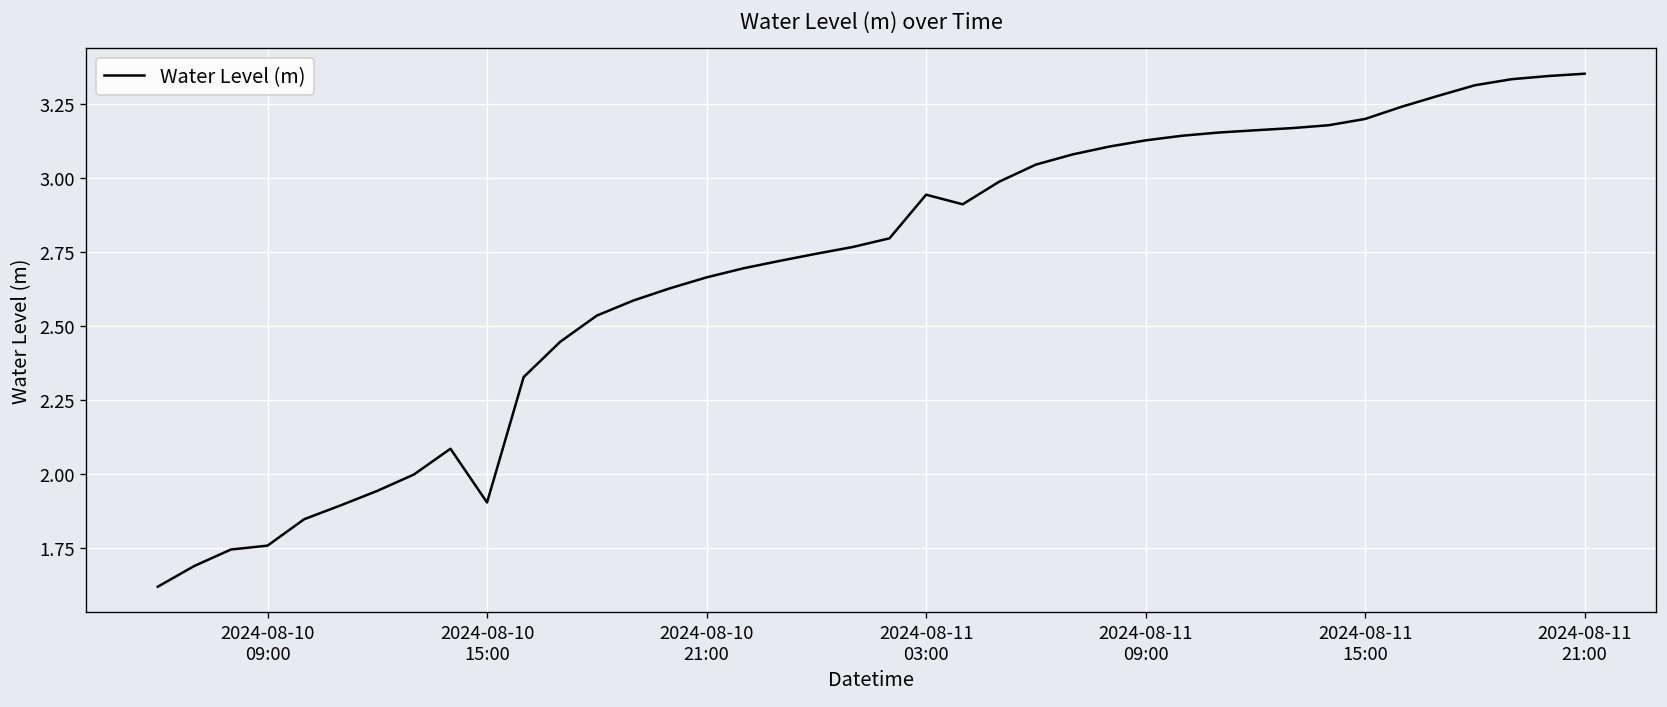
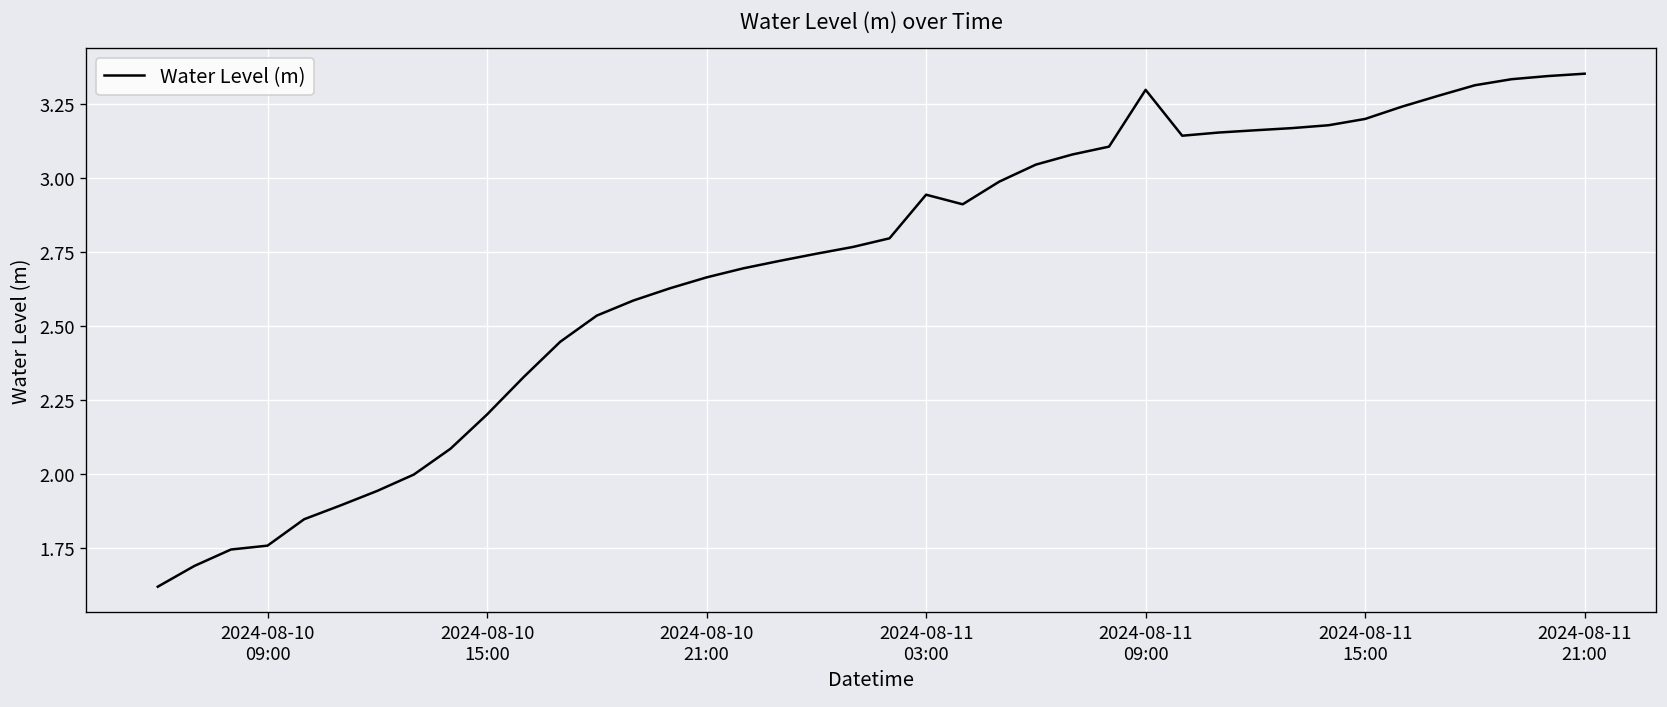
  {
    "2024-08-10 09:00": 1.76,
-   "2024-08-10 15:00": 1.90,
+   "2024-08-10 15:00": 2.20,
    "2024-08-10 21:00": 2.66,
    "2024-08-11 03:00": 2.94,
-   "2024-08-11 09:00": 3.13,
+   "2024-08-11 09:00": 3.30,
    "2024-08-11 15:00": 3.20,
    "2024-08-11 21:00": 3.35
  }
